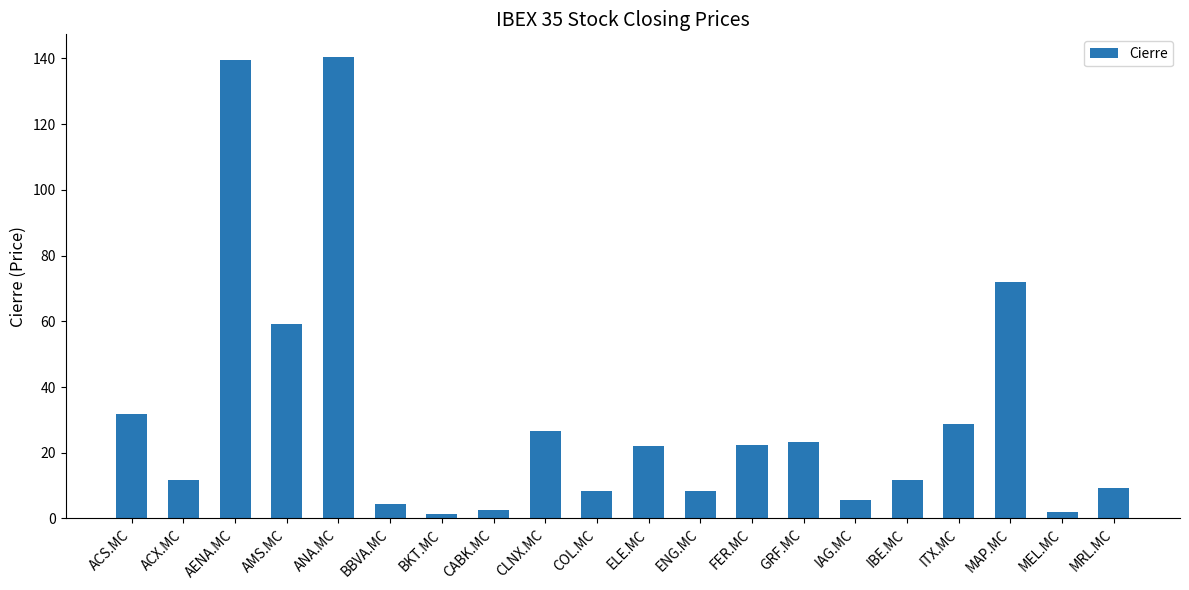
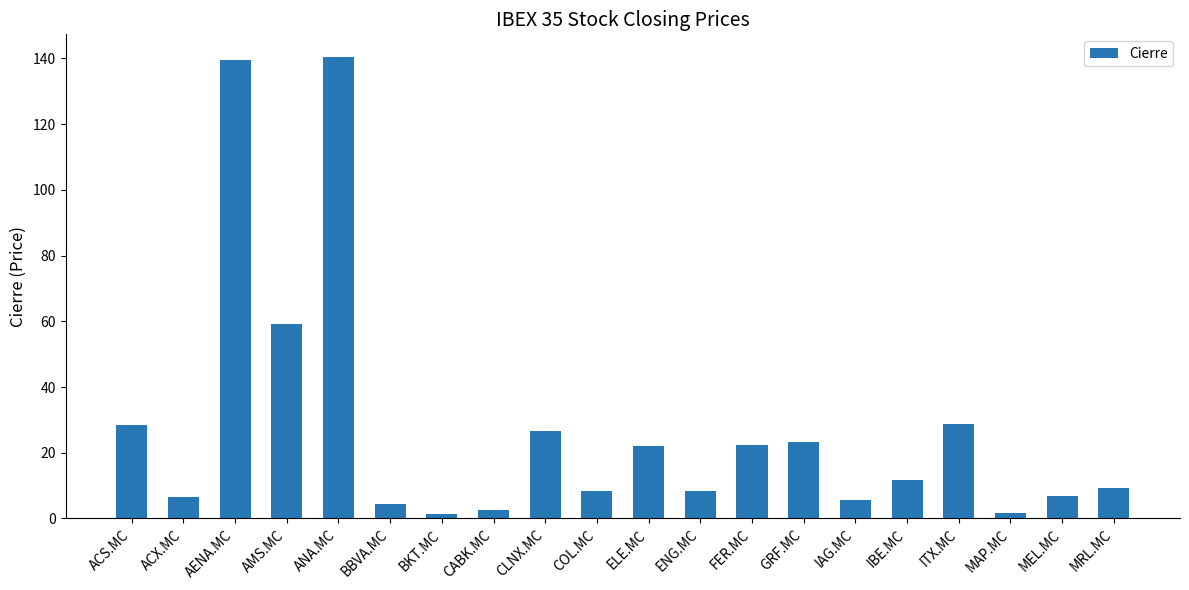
  {
-   "ACS.MC": 32,
-   "ACX.MC": 12,
+   "ACS.MC": 28,
+   "ACX.MC": 6,
    "AENA.MC": 140,
    "AMS.MC": 59,
    "ANA.MC": 140,
    "BBVA.MC": 4,
    "BKT.MC": 1,
    "CABK.MC": 3,
    "CLNX.MC": 27,
    "COL.MC": 8,
    "ELE.MC": 22,
    "ENG.MC": 8,
    "FER.MC": 23,
    "GRF.MC": 23,
    "IAG.MC": 6,
    "IBE.MC": 12,
    "ITX.MC": 29,
-   "MAP.MC": 72,
-   "MEL.MC": 2,
+   "MAP.MC": 2,
+   "MEL.MC": 7,
    "MRL.MC": 9
  }
